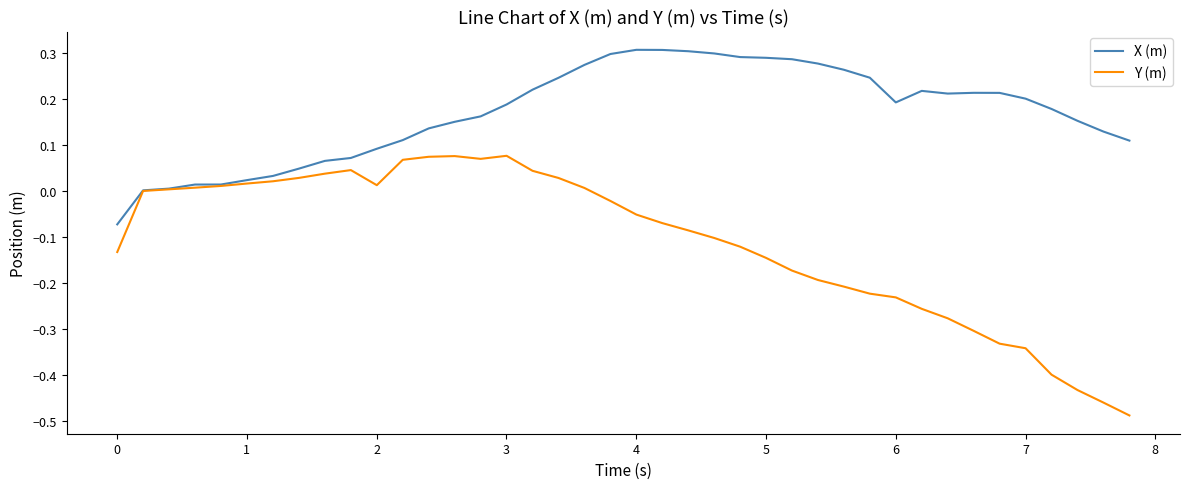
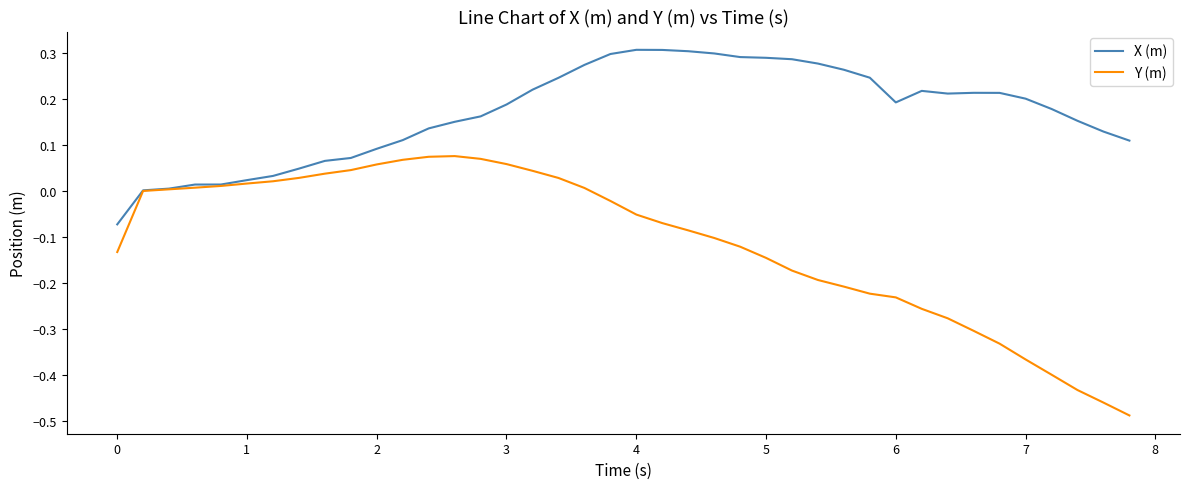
  {
    "X (m)": {
      "0": -0.07,
      "1": 0.02,
      "2": 0.09,
      "3": 0.19,
      "4": 0.31,
      "5": 0.29,
      "6": 0.19,
      "7": 0.20
    },
    "Y (m)": {
      "0": -0.13,
      "1": 0.02,
-     "2": 0.01,
-     "3": 0.08,
+     "2": 0.06,
+     "3": 0.06,
      "4": -0.05,
      "5": -0.14,
      "6": -0.23,
-     "7": -0.34
+     "7": -0.37
    }
  }
